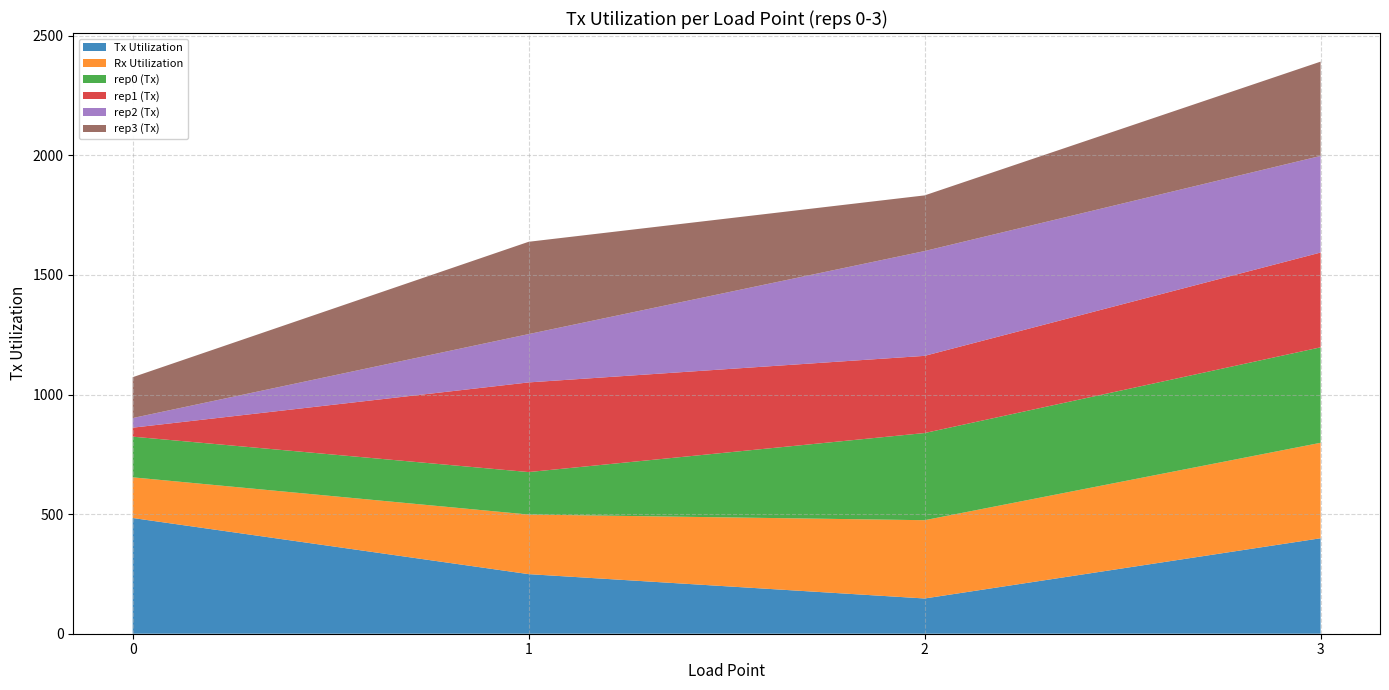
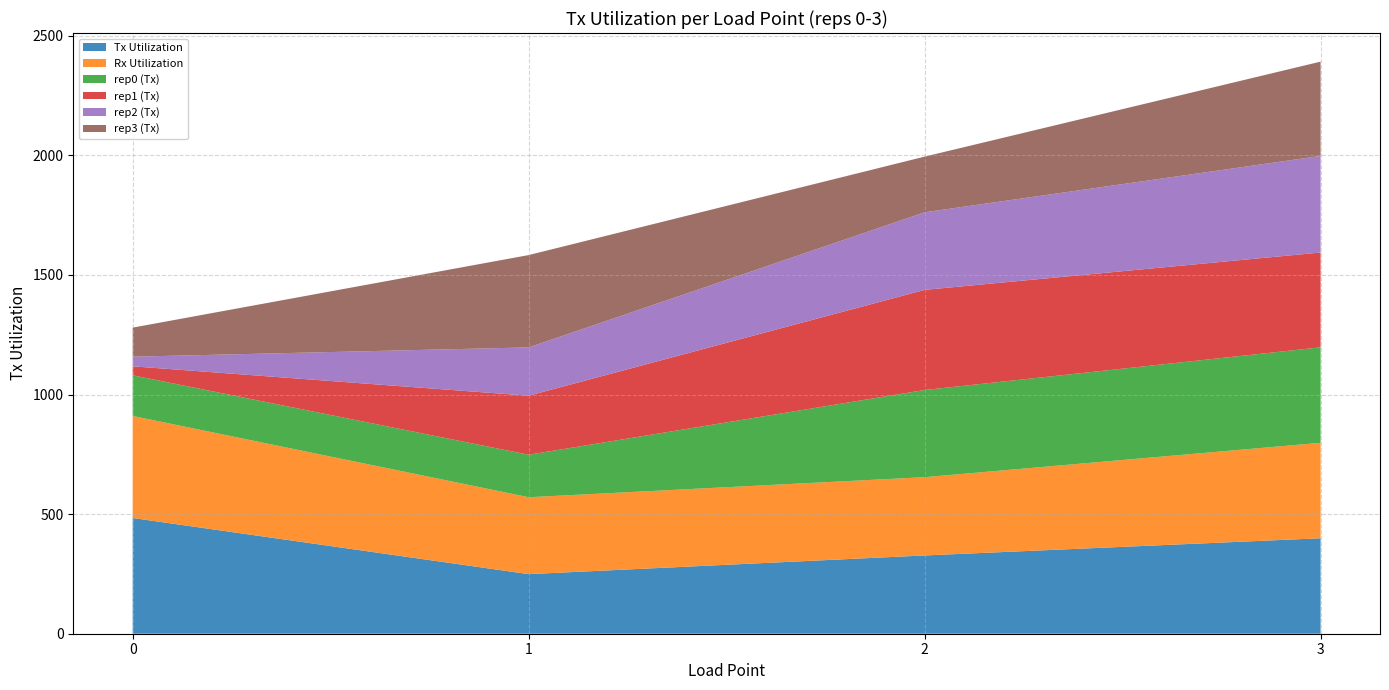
  {
    "Tx Utilization": {
      "0": 480,
      "1": 250,
-     "2": 150,
+     "2": 330,
      "3": 400
    },
    "Rx Utilization": {
-     "0": 170,
-     "1": 250,
+     "0": 430,
+     "1": 320,
      "2": 330,
      "3": 400
    },
    "rep0 (Tx)": {
      "0": 170,
      "1": 180,
      "2": 360,
      "3": 400
    },
    "rep1 (Tx)": {
      "0": 40,
-     "1": 370,
-     "2": 320,
+     "1": 250,
+     "2": 420,
      "3": 400
    },
    "rep2 (Tx)": {
      "0": 40,
      "1": 200,
-     "2": 440,
+     "2": 320,
      "3": 400
    },
    "rep3 (Tx)": {
-     "0": 170,
+     "0": 120,
      "1": 390,
      "2": 230,
      "3": 390
    }
  }
